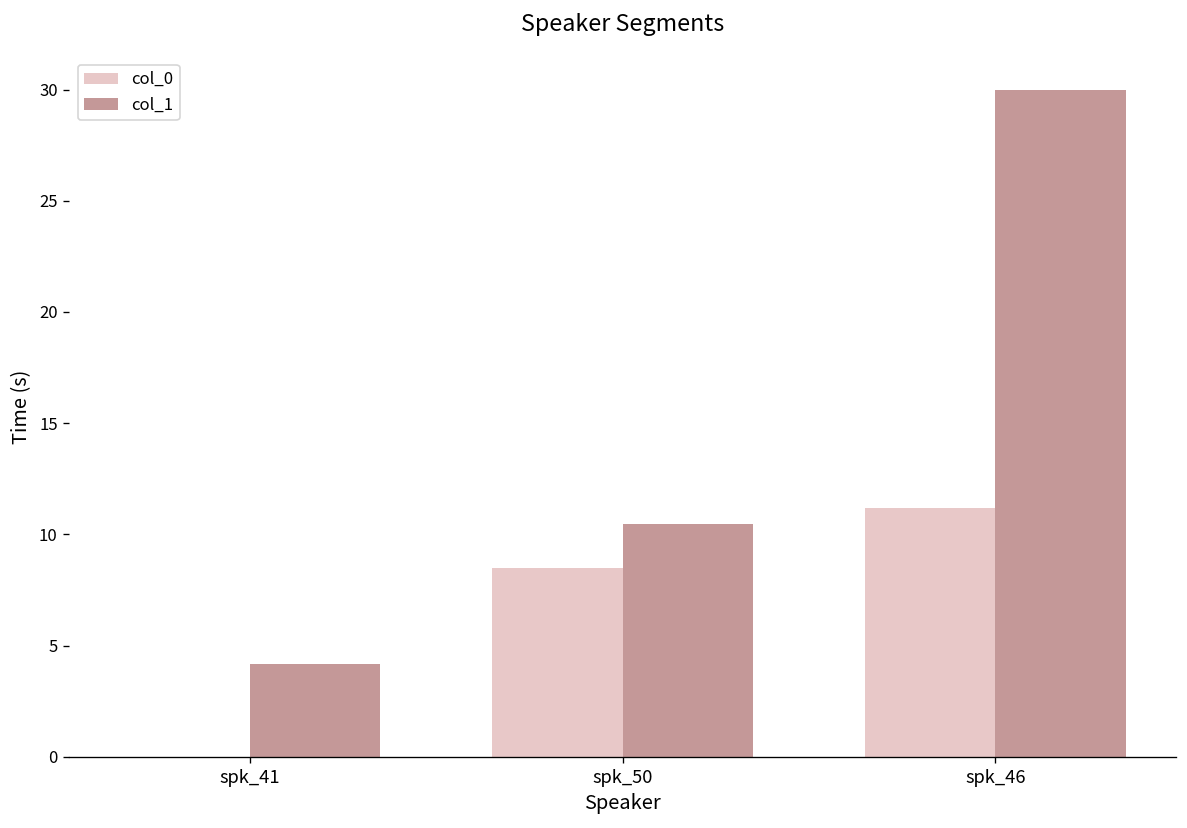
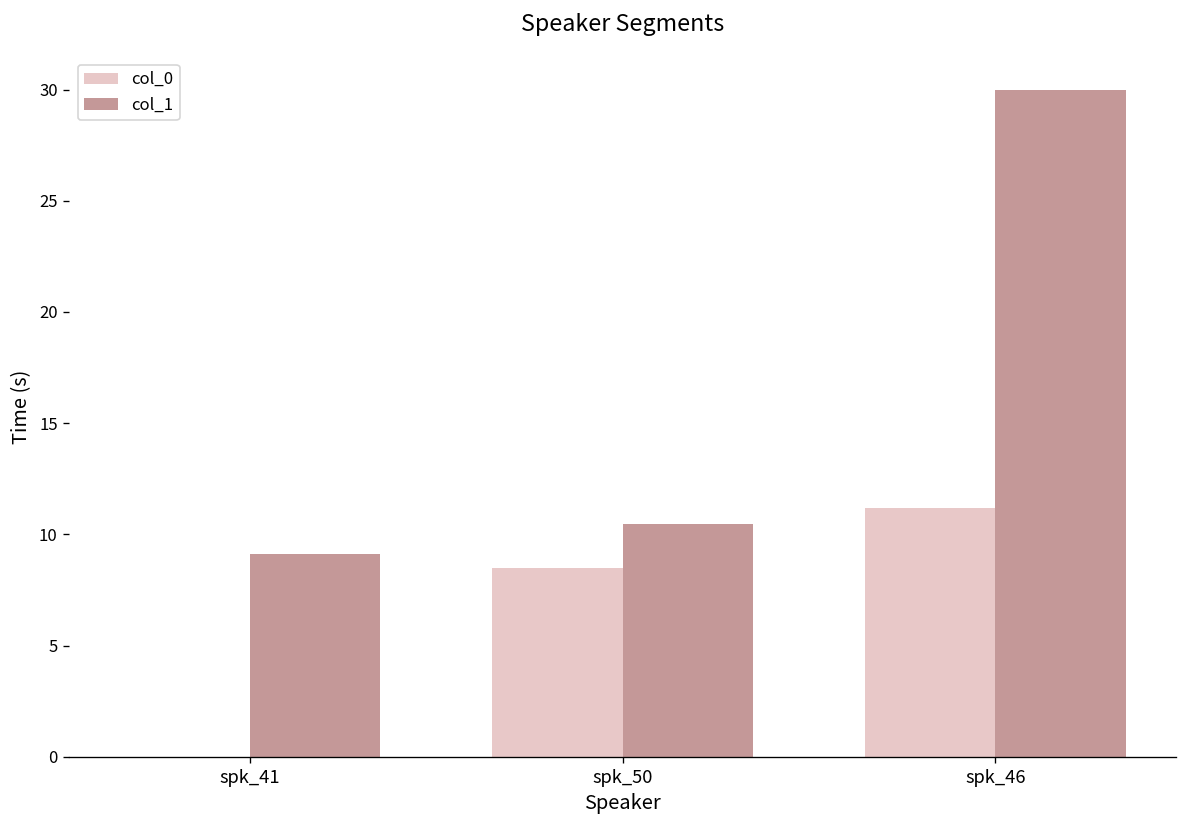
  {
    "col_0": {
      "spk_41": 0.0,
      "spk_50": 8.5,
      "spk_46": 11.2
    },
    "col_1": {
-     "spk_41": 4.2,
+     "spk_41": 9.1,
      "spk_50": 10.5,
      "spk_46": 30.0
    }
  }
